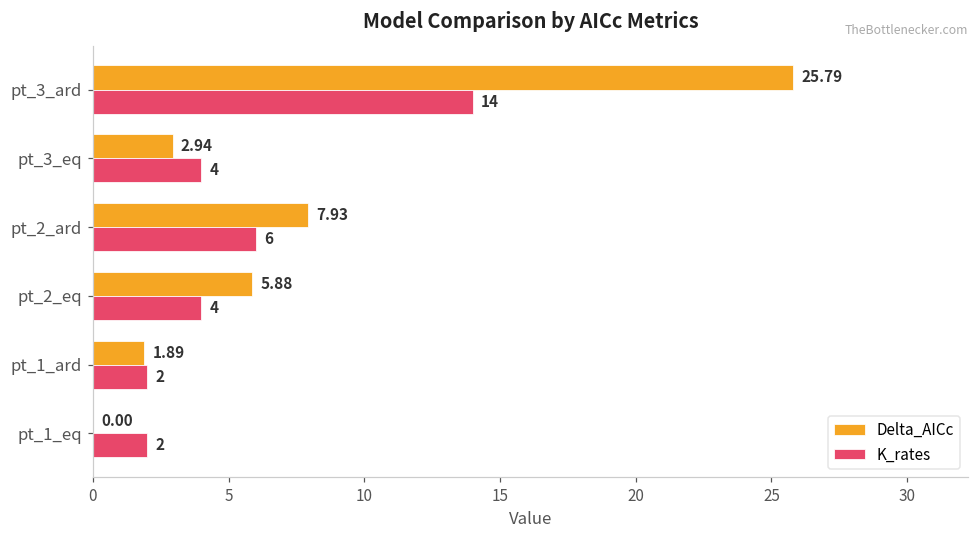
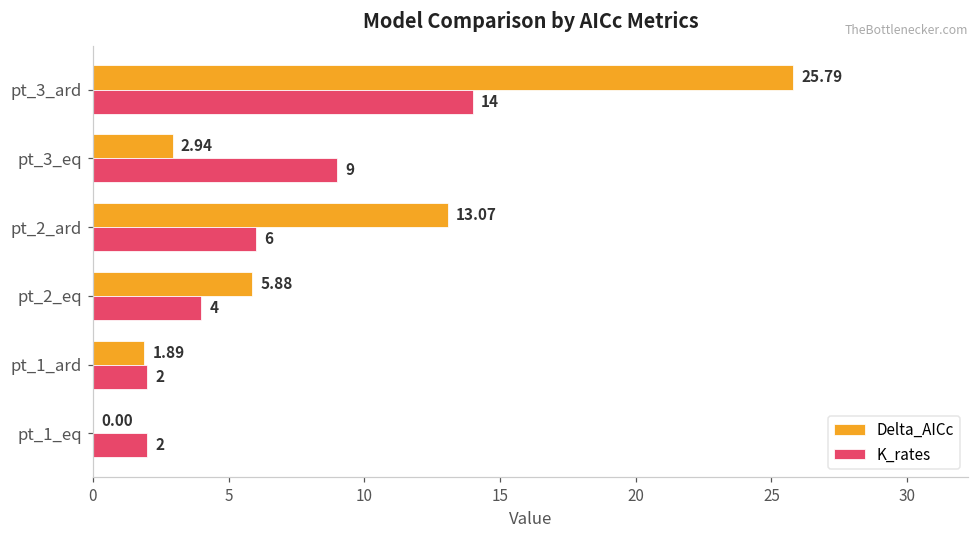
  {
    "Delta_AICc": {
      "pt_3_ard": 25.79,
      "pt_3_eq": 2.94,
-     "pt_2_ard": 7.93,
+     "pt_2_ard": 13.07,
      "pt_2_eq": 5.88,
      "pt_1_ard": 1.89,
      "pt_1_eq": 0.00
    },
    "K_rates": {
      "pt_3_ard": 14,
-     "pt_3_eq": 4,
+     "pt_3_eq": 9,
      "pt_2_ard": 6,
      "pt_2_eq": 4,
      "pt_1_ard": 2,
      "pt_1_eq": 2
    }
  }
